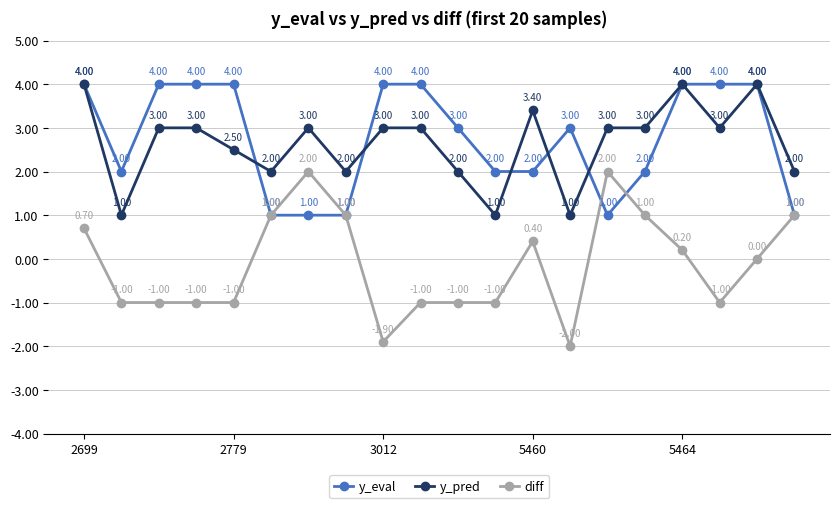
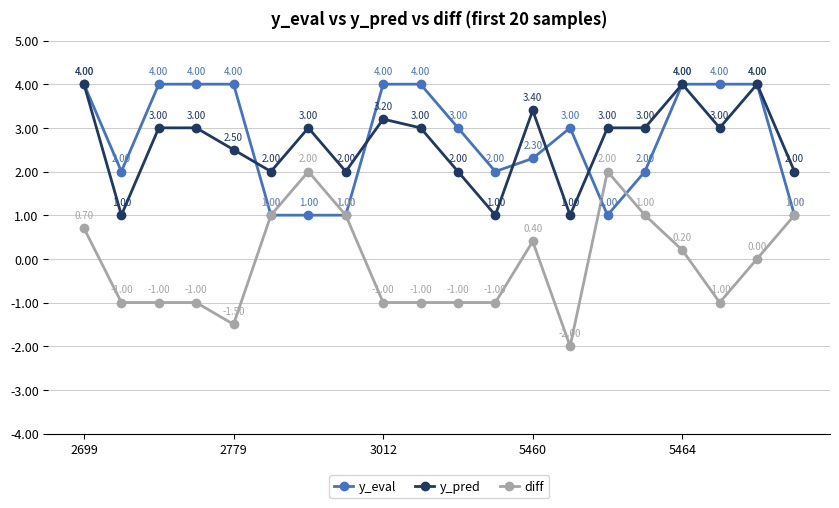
  {
    "y_eval": {
      "2779": 4.00,
      "3012": 4.00,
-     "5460": 2.00
+     "5460": 2.30
    },
    "y_pred": {
      "2779": 2.50,
-     "3012": 3.00,
+     "3012": 3.20,
      "5460": 3.40
    },
    "diff": {
      "2699": 0.70,
-     "2779": -1.00,
-     "3012": -1.90,
+     "2779": -1.50,
+     "3012": -1.00,
      "5460": 0.40,
      "5464": 0.20
    }
  }
